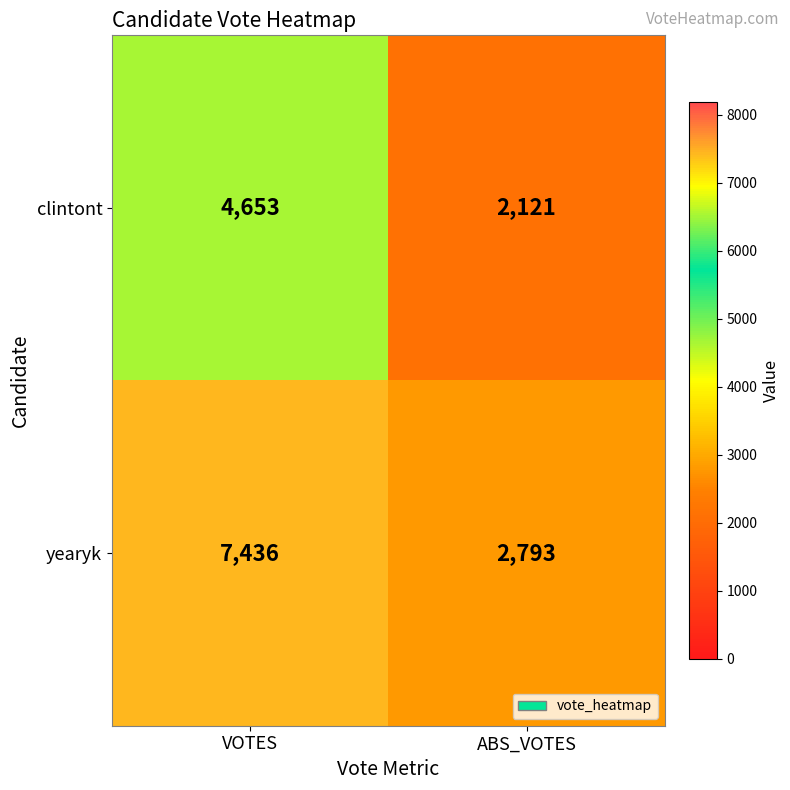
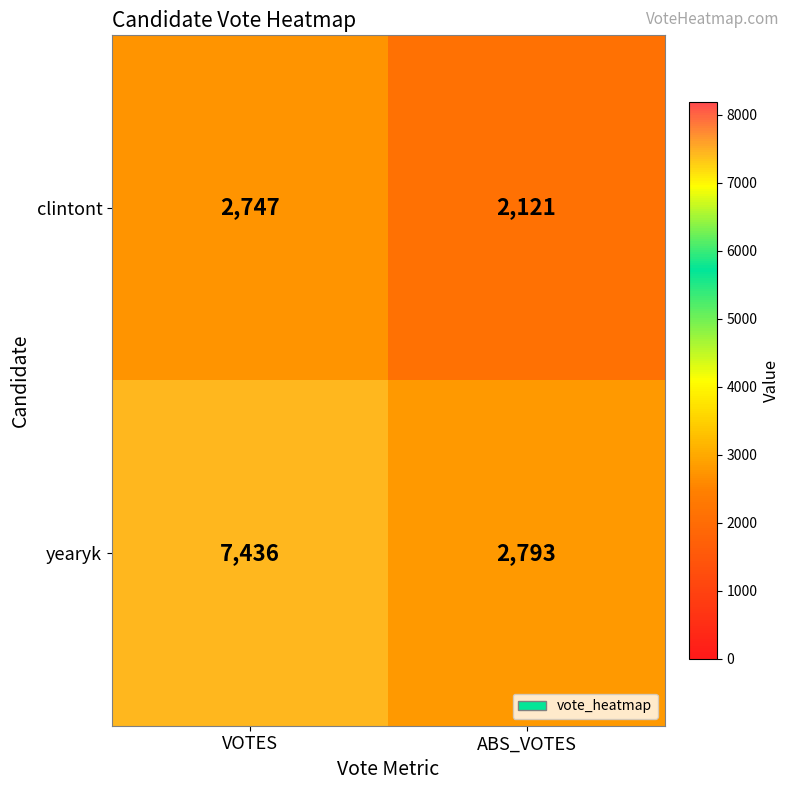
  {
    "clintont": {
-     "VOTES": "4,653",
+     "VOTES": "2,747",
      "ABS_VOTES": "2,121"
    },
    "yearyk": {
      "VOTES": "7,436",
      "ABS_VOTES": "2,793"
    }
  }
